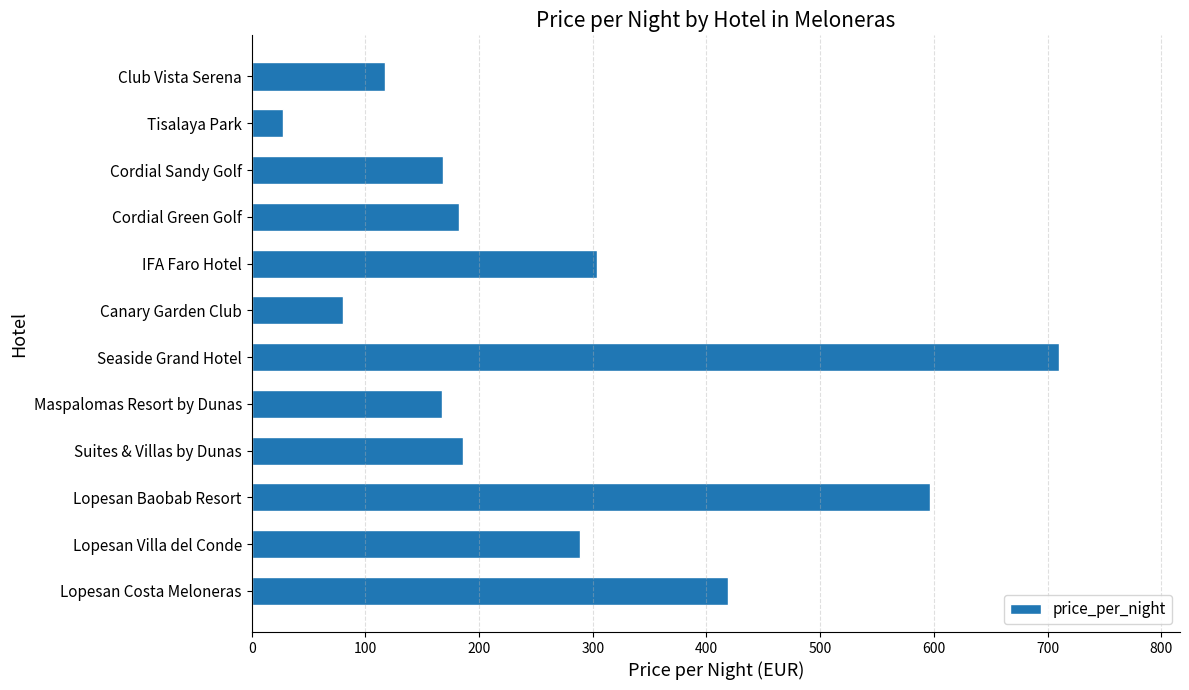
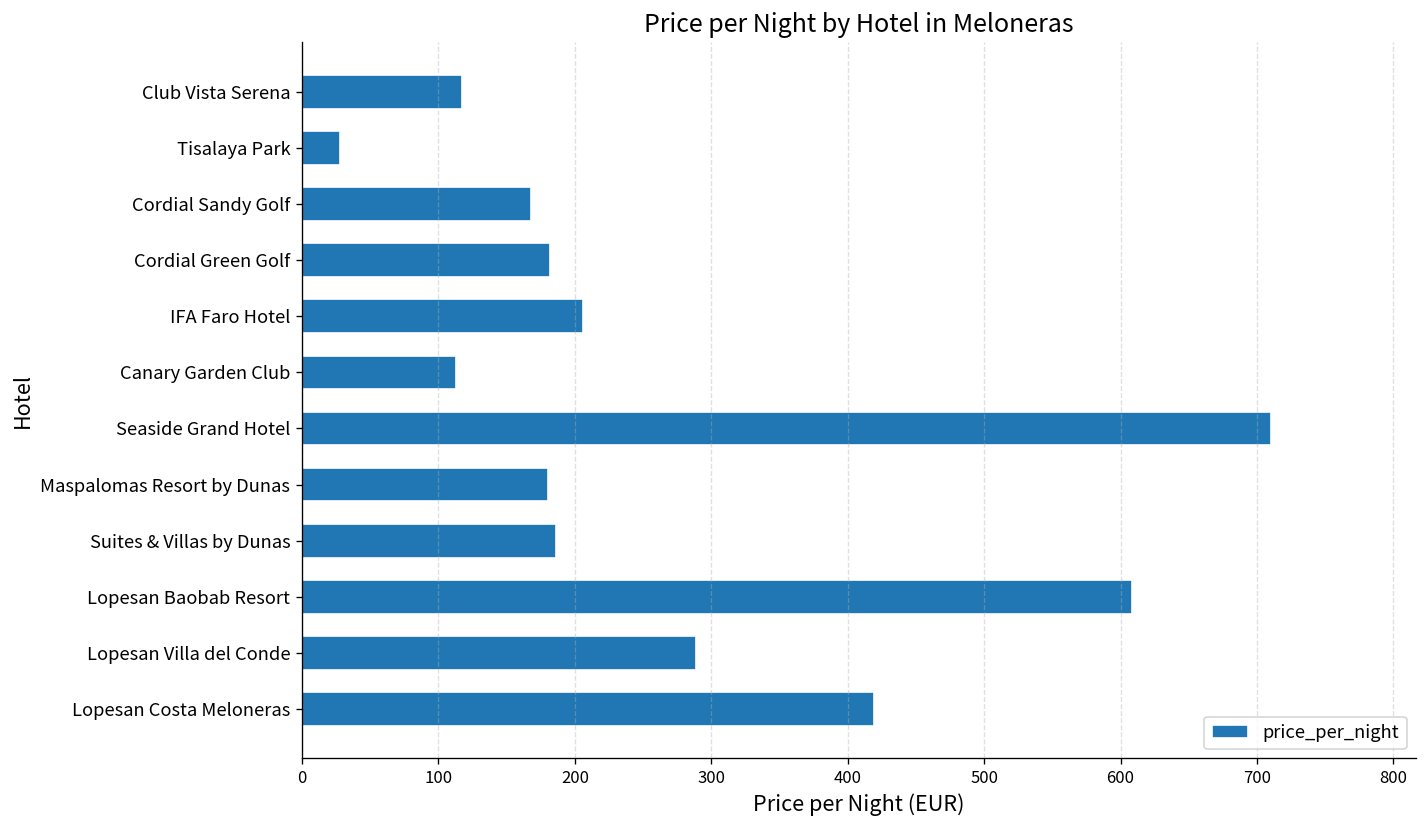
  {
    "Club Vista Serena": 117,
    "Tisalaya Park": 28,
    "Cordial Sandy Golf": 168,
    "Cordial Green Golf": 182,
-   "IFA Faro Hotel": 304,
-   "Canary Garden Club": 80,
+   "IFA Faro Hotel": 206,
+   "Canary Garden Club": 113,
    "Seaside Grand Hotel": 710,
-   "Maspalomas Resort by Dunas": 167,
+   "Maspalomas Resort by Dunas": 180,
    "Suites & Villas by Dunas": 186,
-   "Lopesan Baobab Resort": 597,
+   "Lopesan Baobab Resort": 608,
    "Lopesan Villa del Conde": 289,
    "Lopesan Costa Meloneras": 419
  }
